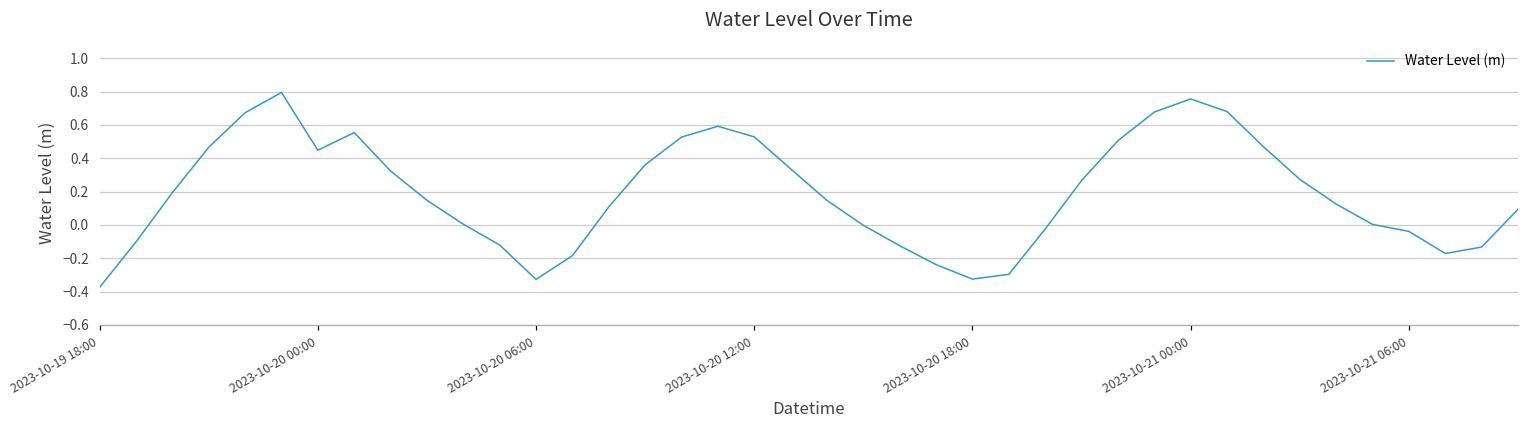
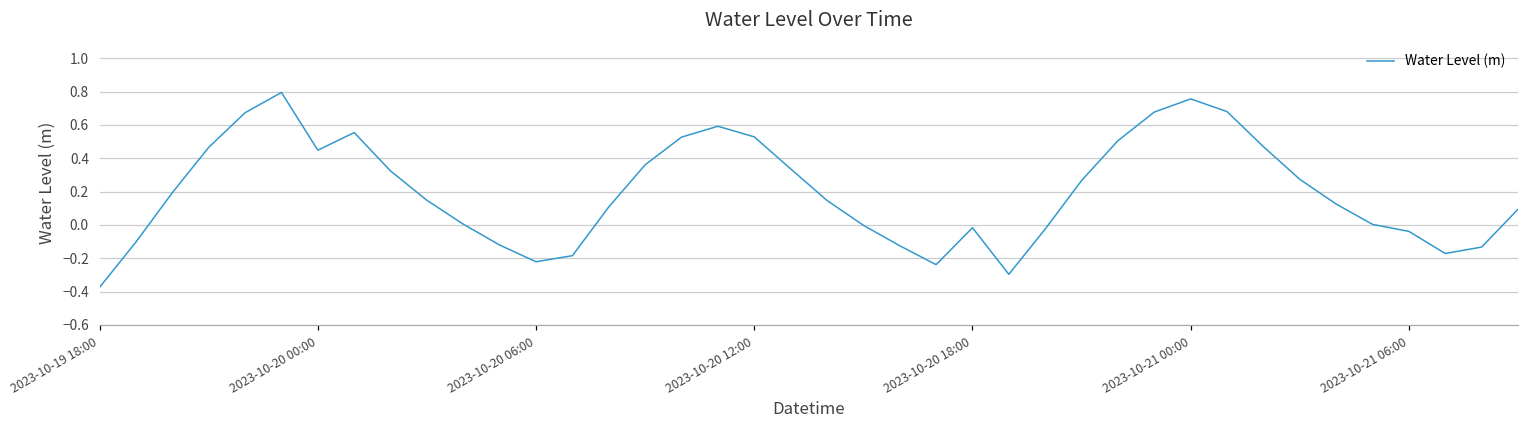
  {
    "2023-10-19 18:00": -0.37,
    "2023-10-20 00:00": 0.45,
-   "2023-10-20 06:00": -0.33,
+   "2023-10-20 06:00": -0.22,
    "2023-10-20 12:00": 0.53,
-   "2023-10-20 18:00": -0.32,
+   "2023-10-20 18:00": -0.02,
    "2023-10-21 00:00": 0.76,
    "2023-10-21 06:00": -0.04
  }
